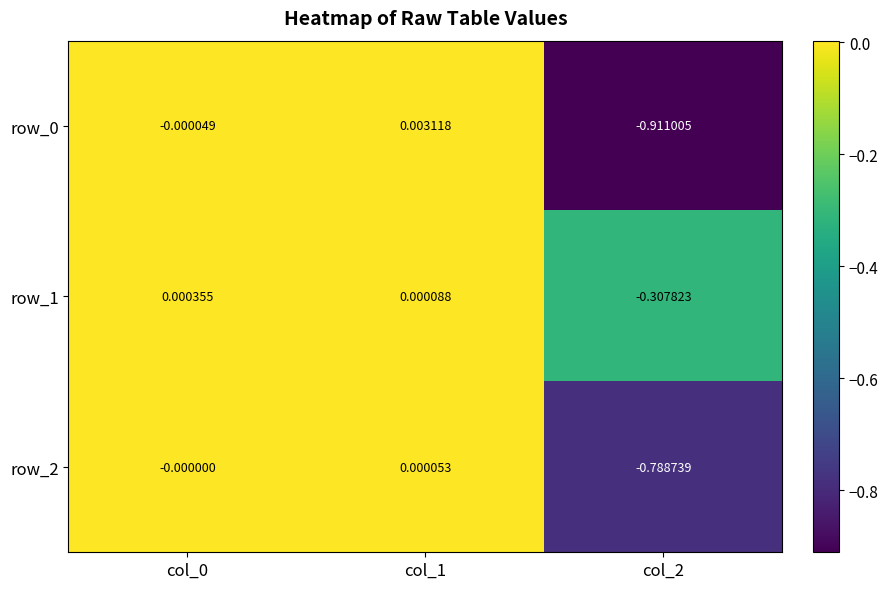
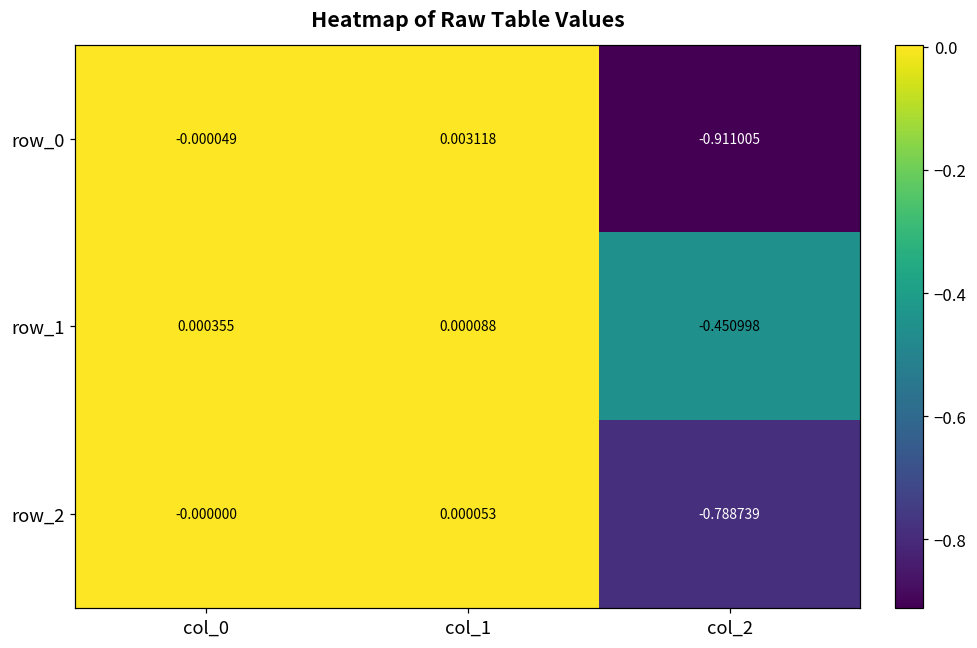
  {
    "row_0": {
      "col_0": -0.000049,
      "col_1": 0.003118,
      "col_2": -0.911005
    },
    "row_1": {
      "col_0": 0.000355,
      "col_1": 0.000088,
-     "col_2": -0.307823
+     "col_2": -0.450998
    },
    "row_2": {
      "col_0": -0.000000,
      "col_1": 0.000053,
      "col_2": -0.788739
    }
  }
